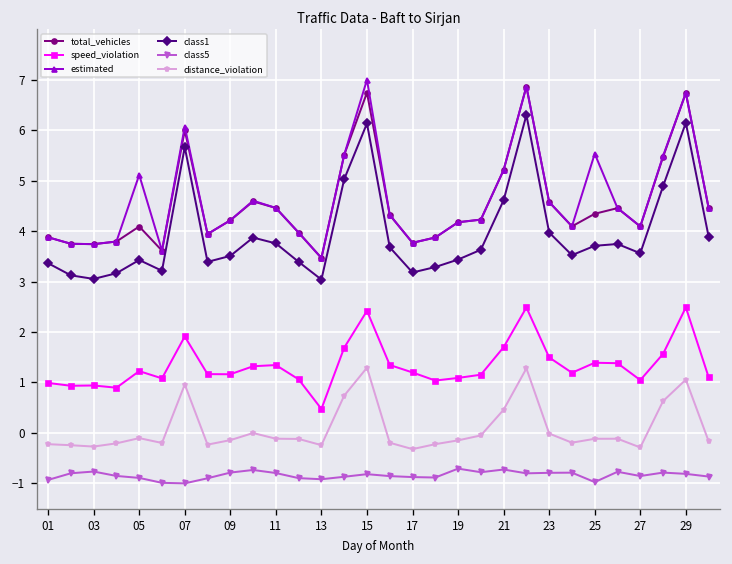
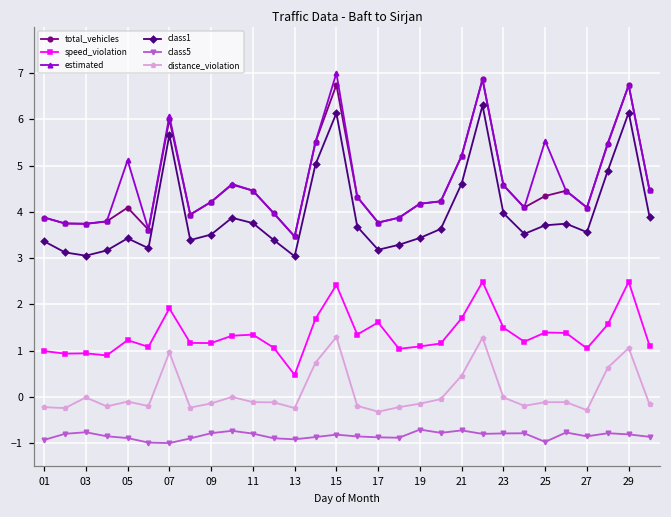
  {
    "speed_violation": {
      "01": 1.0,
      "03": 0.9,
      "05": 1.2,
      "07": 1.9,
      "09": 1.2,
      "11": 1.3,
      "13": 0.5,
      "15": 2.4,
-     "17": 1.2,
+     "17": 1.6,
      "19": 1.1,
      "21": 1.7,
      "23": 1.5,
      "25": 1.4,
      "27": 1.0,
      "29": 2.5
    },
    "estimated": {
      "05": 5.1,
      "07": 6.1,
      "15": 7.0,
      "25": 5.5
    },
    "class5": {
      "01": -0.9,
      "03": -0.8,
      "05": -0.9,
      "07": -1.0,
      "09": -0.8,
      "11": -0.8,
      "13": -0.9,
      "15": -0.8,
      "17": -0.9,
      "19": -0.7,
      "21": -0.7,
      "23": -0.8,
      "25": -1.0,
      "27": -0.9,
      "29": -0.8
    },
    "distance_violation": {
      "01": -0.2,
-     "03": -0.3,
+     "03": 0.0,
      "05": -0.1,
      "07": 1.0,
      "09": -0.1,
      "11": -0.1,
      "13": -0.2,
      "15": 1.3,
      "17": -0.3,
      "19": -0.1,
      "21": 0.5,
      "23": 0.0,
      "25": -0.1,
      "27": -0.3,
      "29": 1.1
    }
  }
